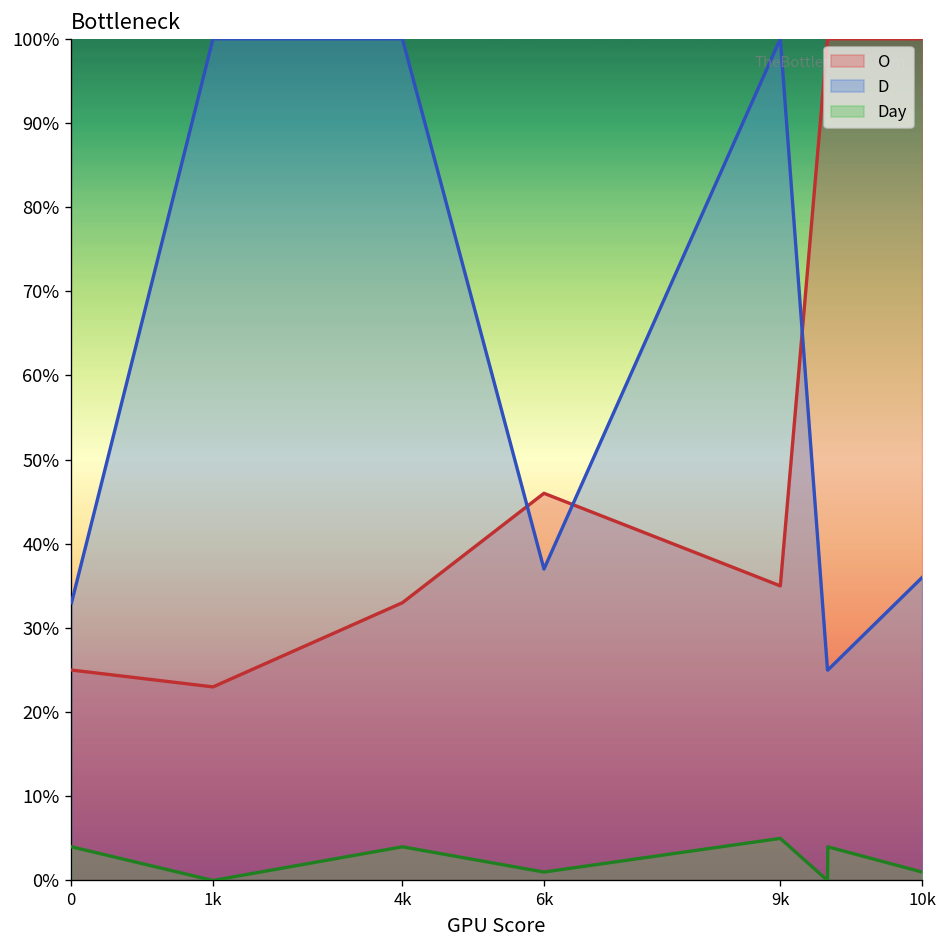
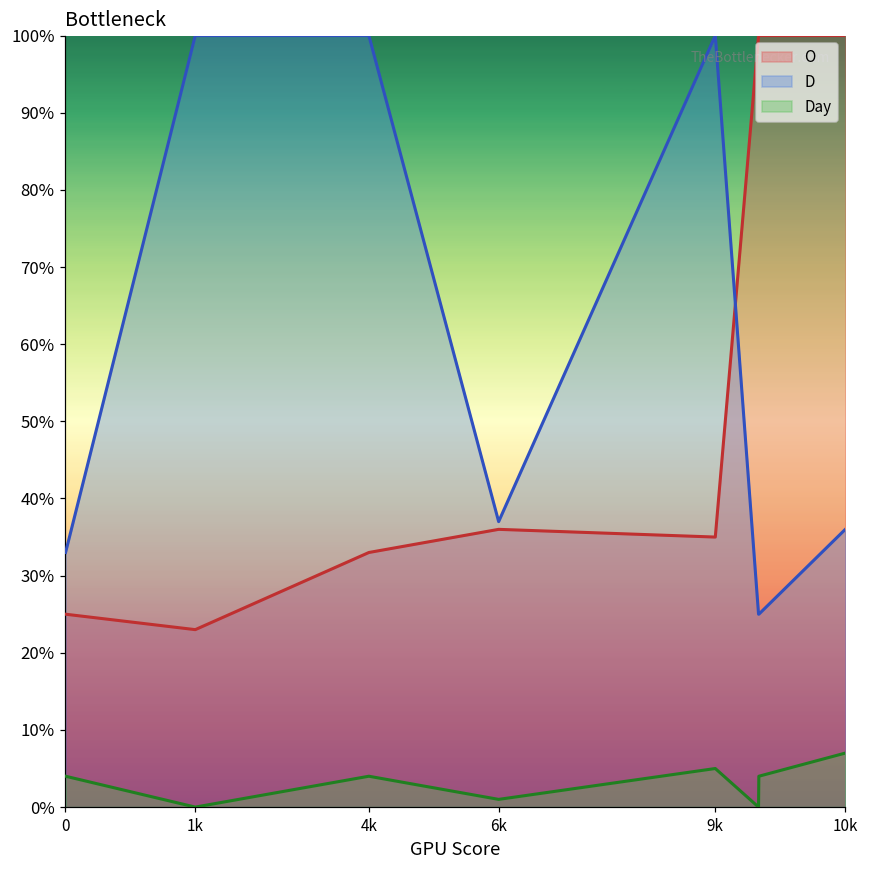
  {
    "O": {
      "1k": "23%",
      "4k": "33%",
-     "6k": "46%",
+     "6k": "36%",
      "9k": "35%",
      "10k": "100%"
    },
    "D": {
      "1k": "100%",
      "4k": "100%",
      "6k": "37%",
      "9k": "100%",
      "10k": "36%"
    },
    "Day": {
      "1k": "0%",
      "4k": "4%",
      "6k": "1%",
      "9k": "5%",
-     "10k": "1%"
+     "10k": "7%"
    }
  }
